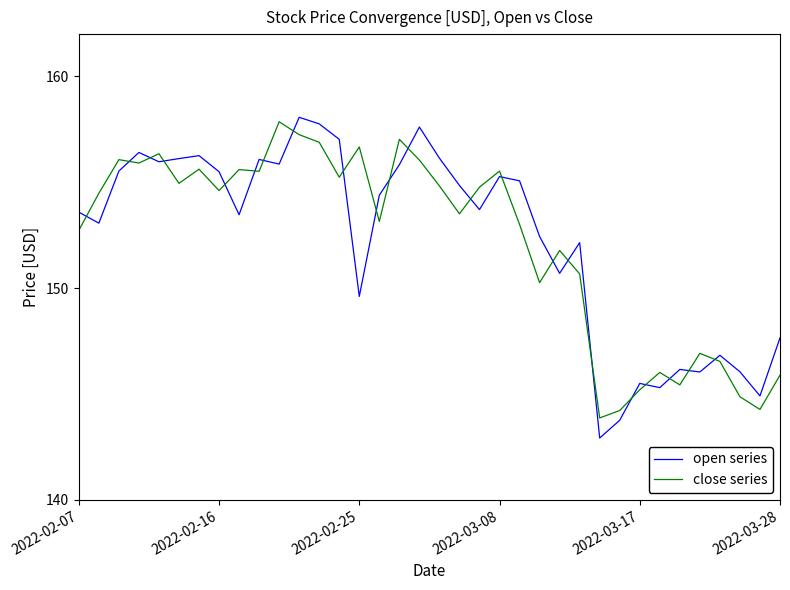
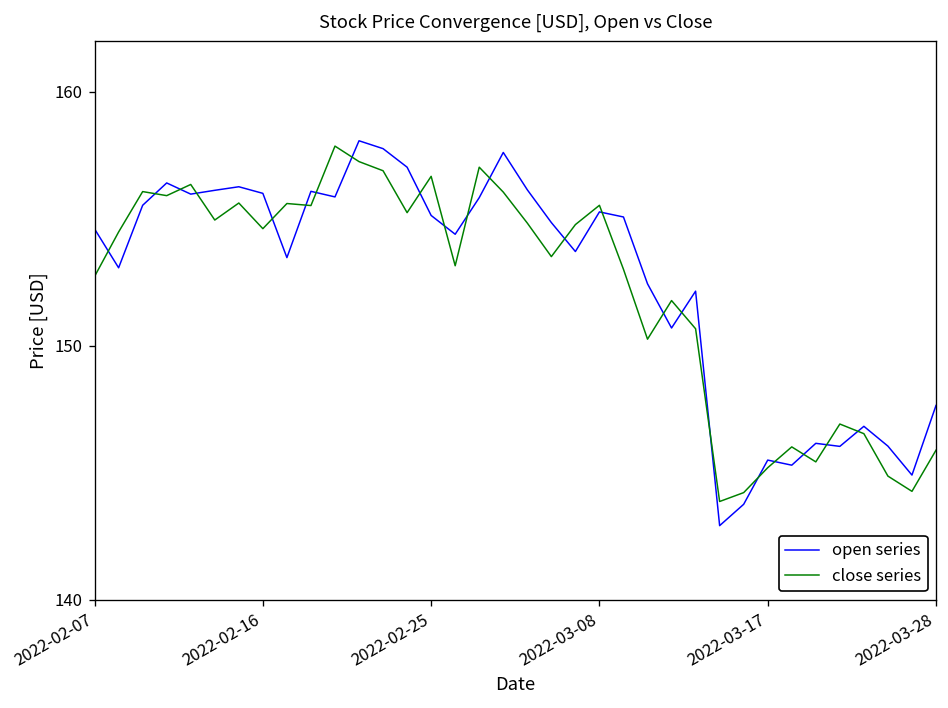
  {
    "open series": {
-     "2022-02-07": 153.6,
-     "2022-02-16": 155.5,
-     "2022-02-25": 149.6,
+     "2022-02-07": 154.6,
+     "2022-02-16": 156.0,
+     "2022-02-25": 155.1,
      "2022-03-08": 155.3,
      "2022-03-17": 145.5,
      "2022-03-28": 147.7
    },
    "close series": {
      "2022-02-07": 152.7,
      "2022-02-16": 154.6,
      "2022-02-25": 156.7,
      "2022-03-08": 155.5,
      "2022-03-17": 145.2,
      "2022-03-28": 145.9
    }
  }
